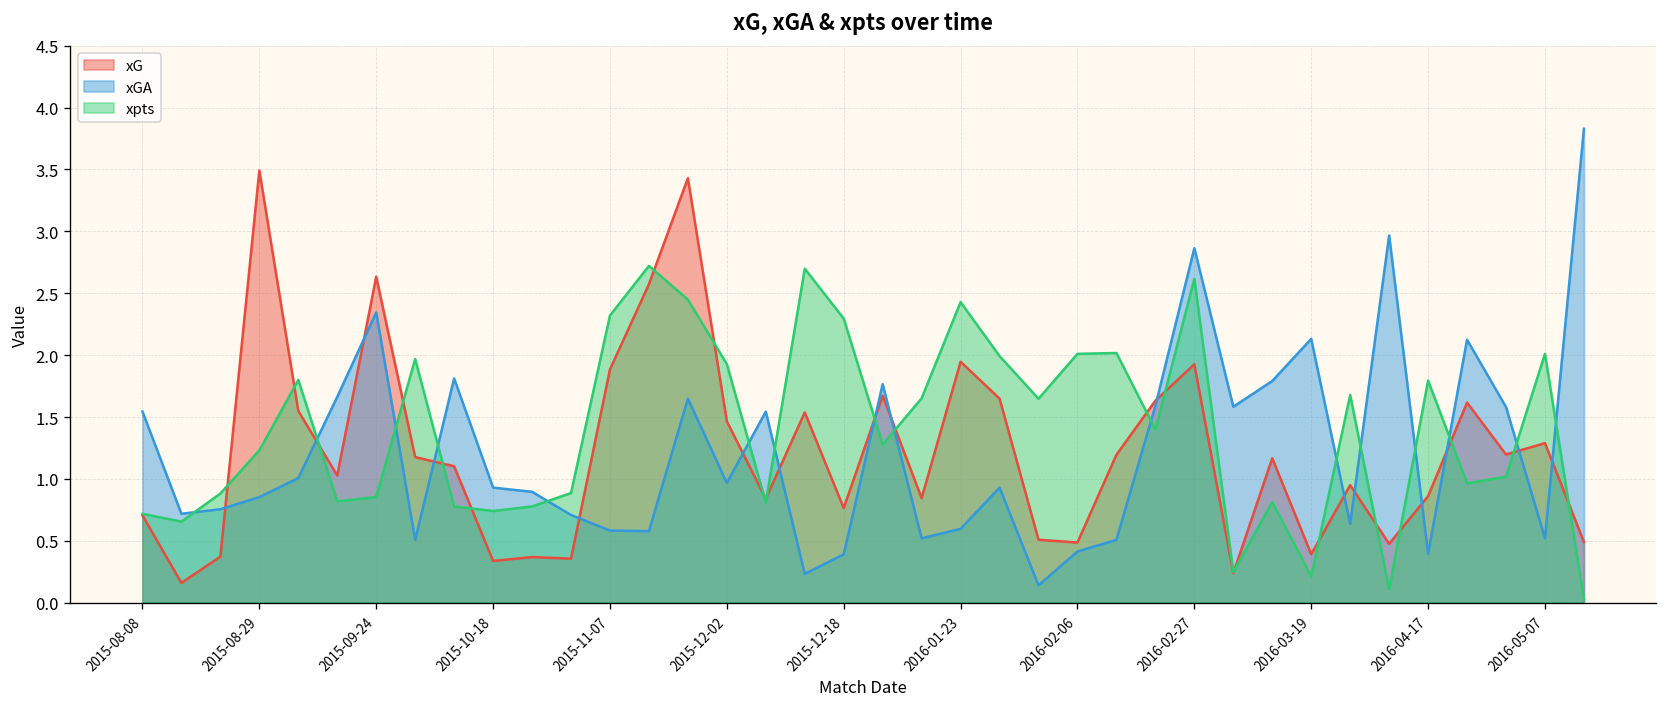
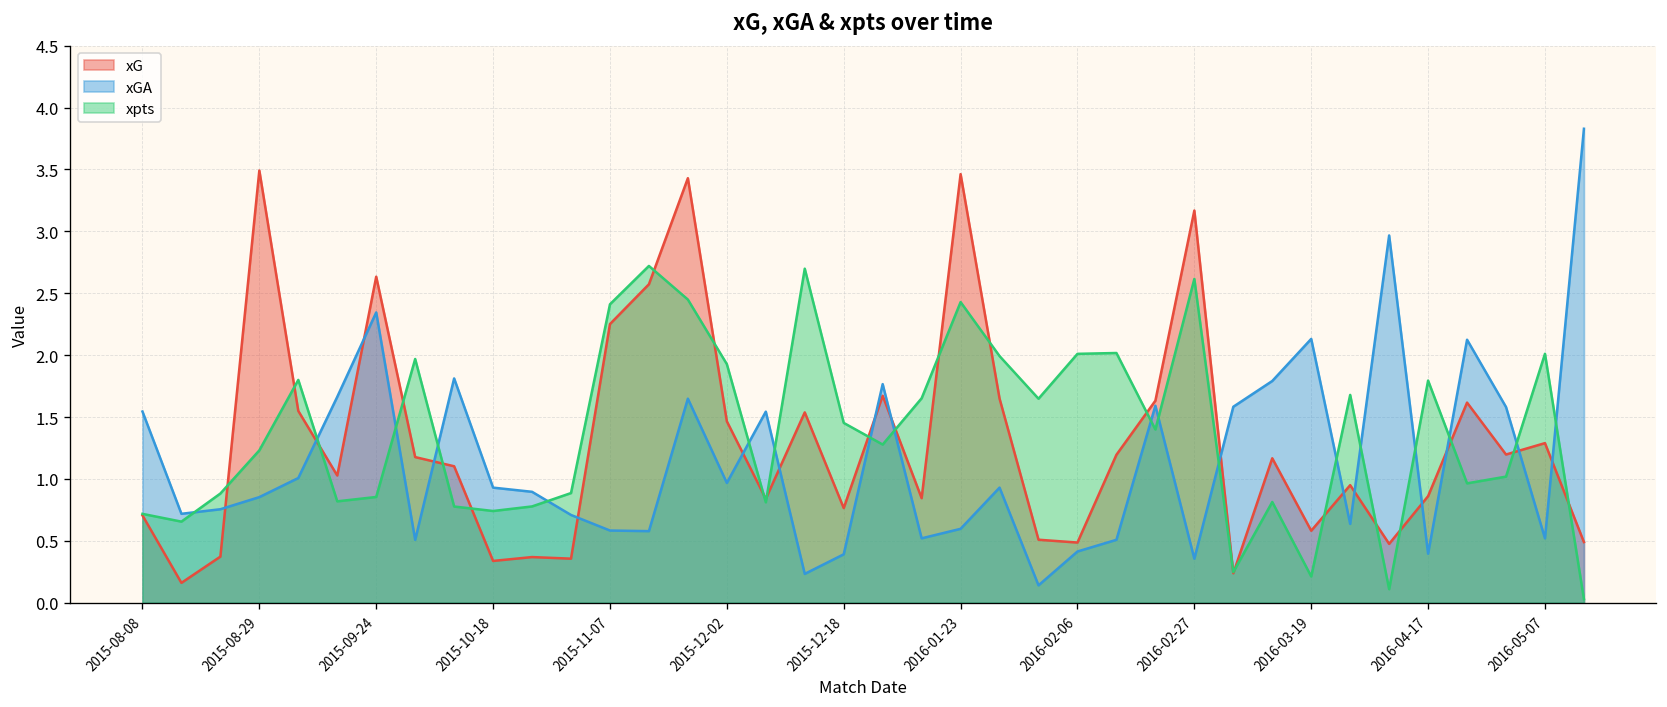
  {
    "xG": {
      "2015-08-29": 3.49,
      "2015-09-24": 2.63,
      "2015-10-18": 0.34,
-     "2015-11-07": 1.89,
+     "2015-11-07": 2.25,
      "2015-12-02": 1.47,
      "2015-12-18": 0.77,
-     "2016-01-23": 1.95,
+     "2016-01-23": 3.46,
      "2016-02-06": 0.49,
-     "2016-02-27": 1.93,
-     "2016-03-19": 0.39,
+     "2016-02-27": 3.17,
+     "2016-03-19": 0.58,
      "2016-04-17": 0.86,
      "2016-05-07": 1.29
    },
    "xGA": {
      "2015-08-08": 1.54,
      "2015-08-29": 0.85,
      "2015-09-24": 2.35,
      "2015-10-18": 0.93,
      "2015-11-07": 0.58,
      "2015-12-02": 0.97,
      "2015-12-18": 0.39,
      "2016-01-23": 0.60,
      "2016-02-06": 0.41,
-     "2016-02-27": 2.86,
+     "2016-02-27": 0.36,
      "2016-03-19": 2.13,
      "2016-04-17": 0.40,
      "2016-05-07": 0.52
    },
    "xpts": {
      "2015-08-29": 1.23,
      "2015-09-24": 0.85,
      "2015-10-18": 0.74,
-     "2015-11-07": 2.32,
+     "2015-11-07": 2.41,
      "2015-12-02": 1.93,
-     "2015-12-18": 2.30,
+     "2015-12-18": 1.45,
      "2016-01-23": 2.43,
      "2016-02-06": 2.01,
      "2016-02-27": 2.62,
      "2016-03-19": 0.21,
      "2016-04-17": 1.80,
      "2016-05-07": 2.01
    }
  }
